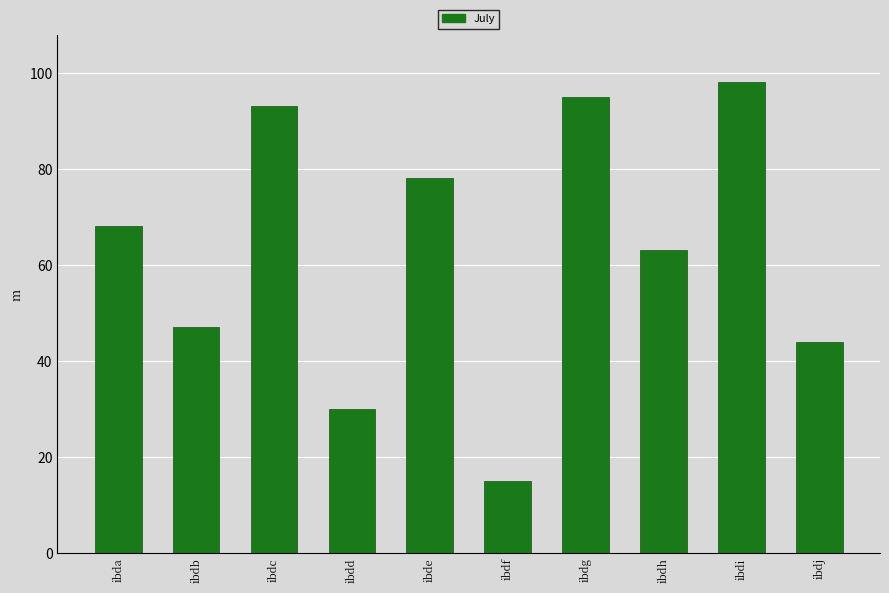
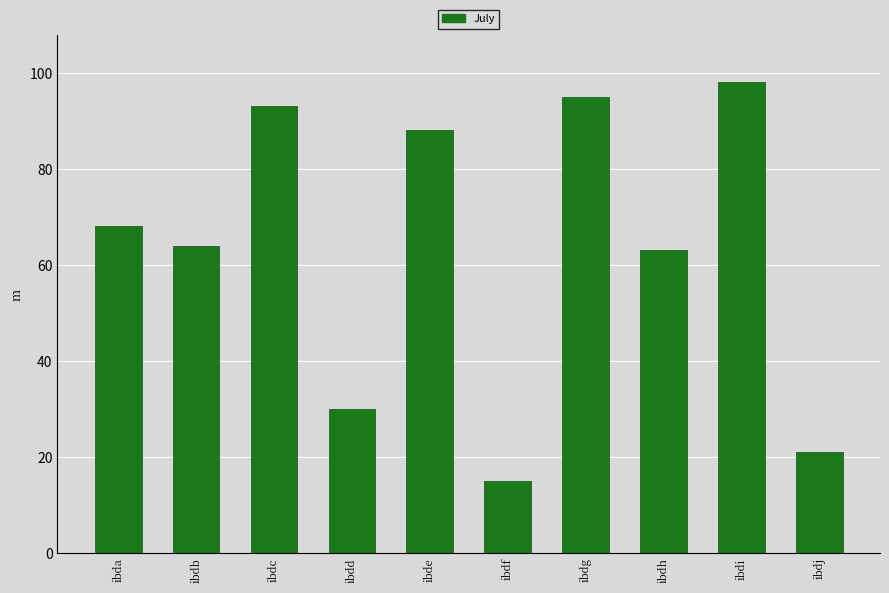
  {
    "ibda": 68,
-   "ibdb": 47,
+   "ibdb": 64,
    "ibdc": 93,
    "ibdd": 30,
-   "ibde": 78,
+   "ibde": 88,
    "ibdf": 15,
    "ibdg": 95,
    "ibdh": 63,
    "ibdi": 98,
-   "ibdj": 44
+   "ibdj": 21
  }
